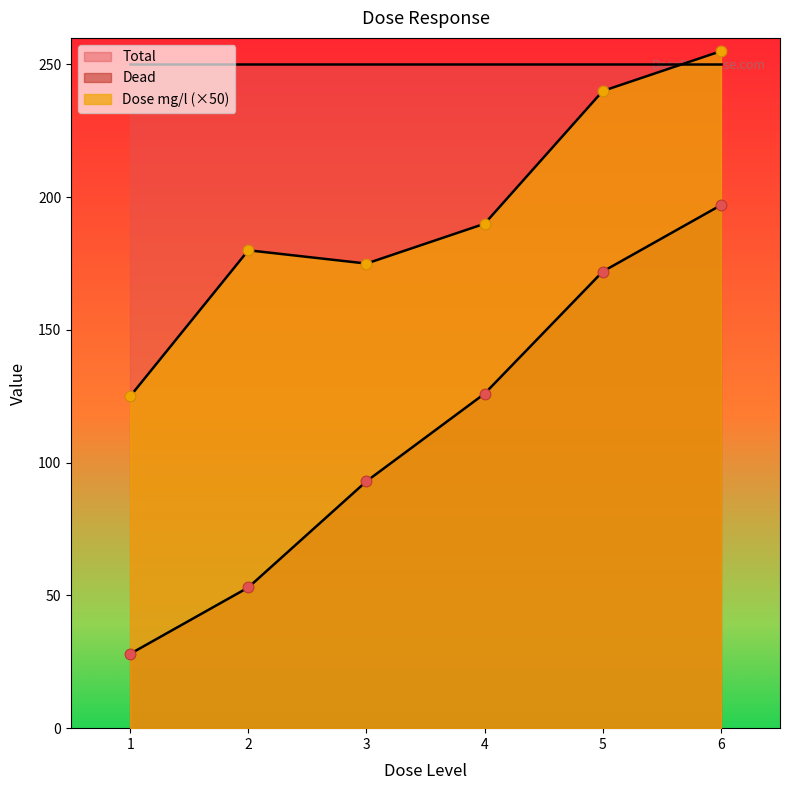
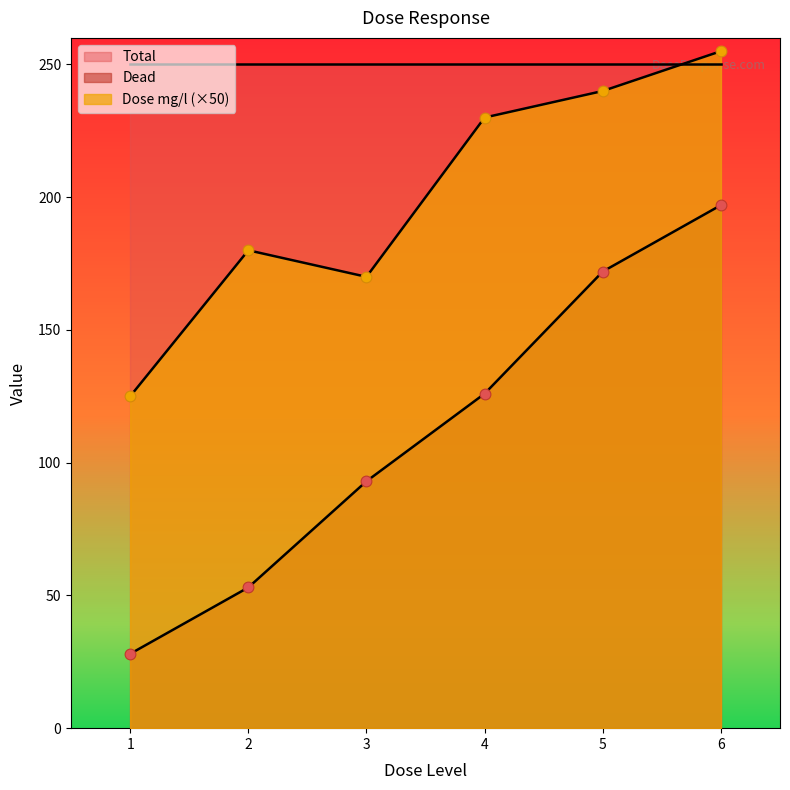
  {
    "Dose mg/l (×50)": {
      "1": 125,
      "2": 180,
-     "3": 175,
-     "4": 190,
+     "3": 170,
+     "4": 230,
      "5": 240,
      "6": 255
    }
  }
